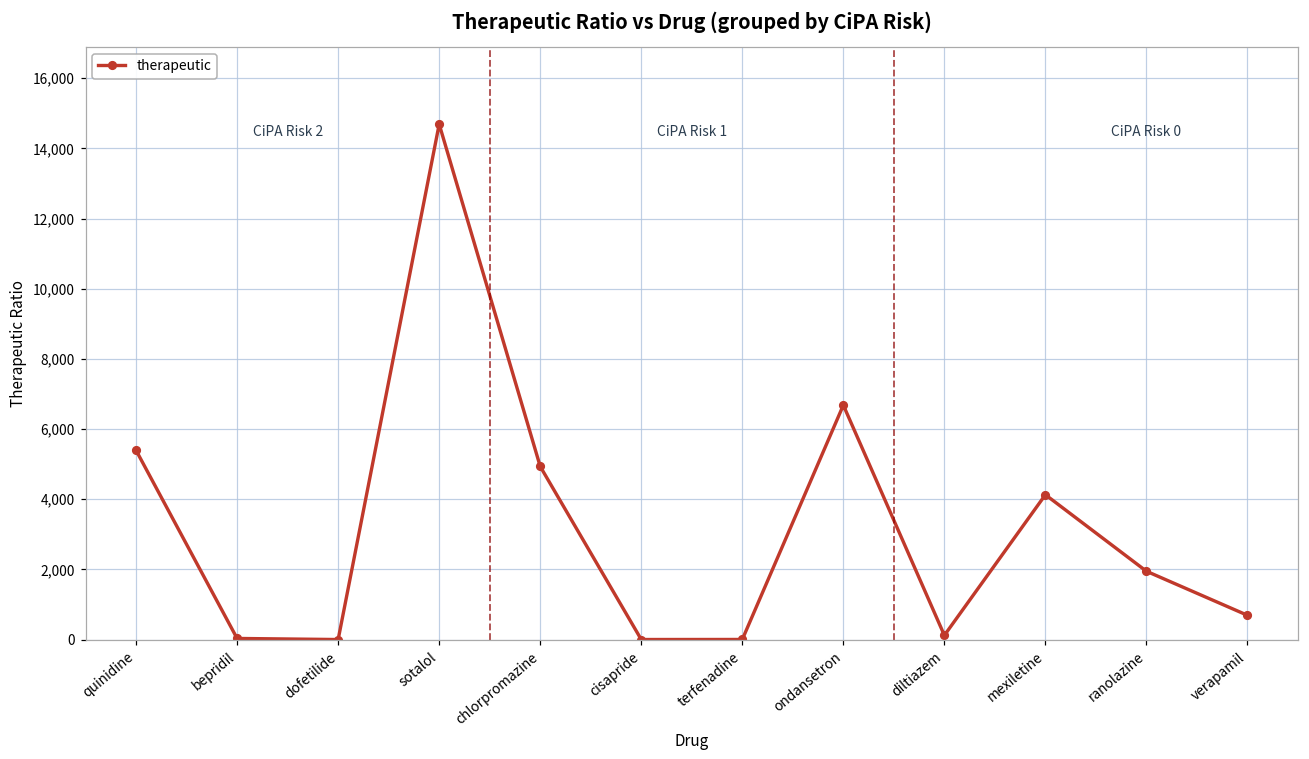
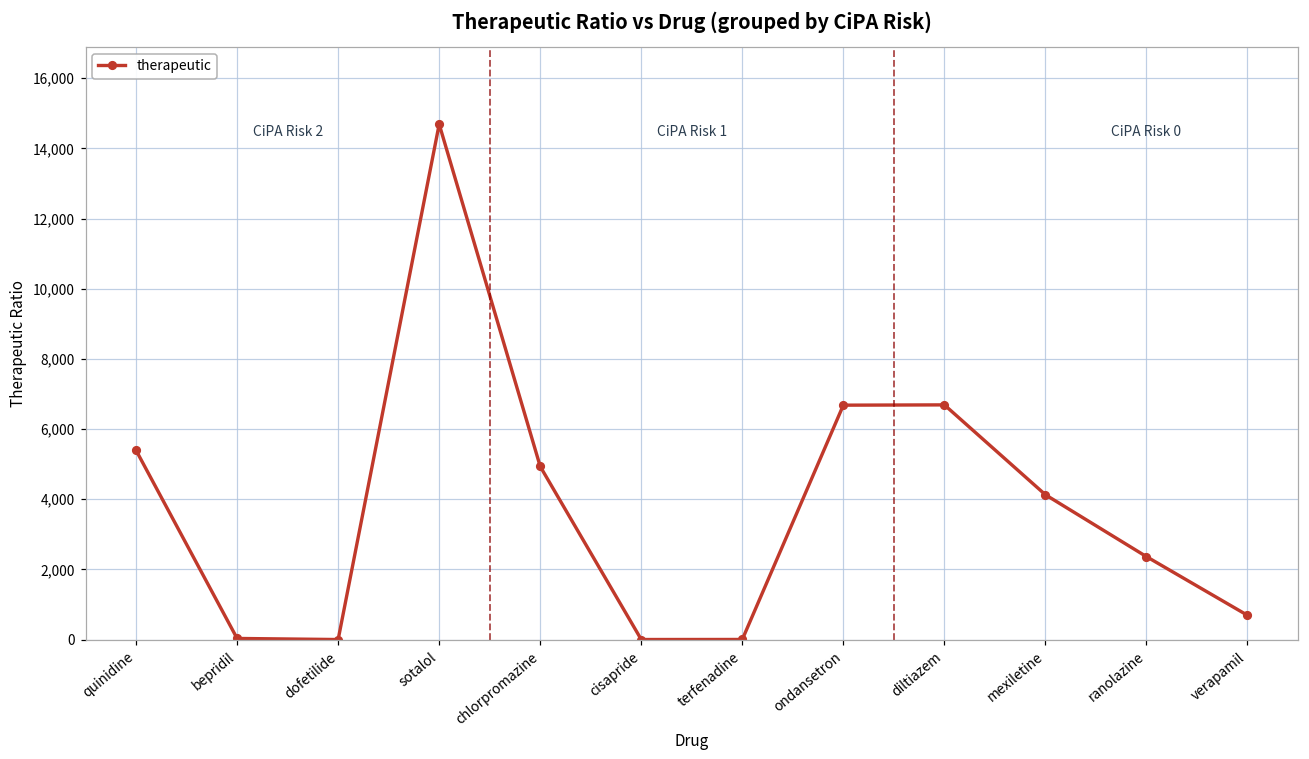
  {
    "quinidine": "5,400",
    "bepridil": "0",
    "dofetilide": "0",
    "sotalol": "14,700",
    "chlorpromazine": "4,900",
    "cisapride": "0",
    "terfenadine": "0",
    "ondansetron": "6,700",
-   "diltiazem": "100",
+   "diltiazem": "6,700",
    "mexiletine": "4,100",
-   "ranolazine": "1,900",
+   "ranolazine": "2,400",
    "verapamil": "700"
  }
